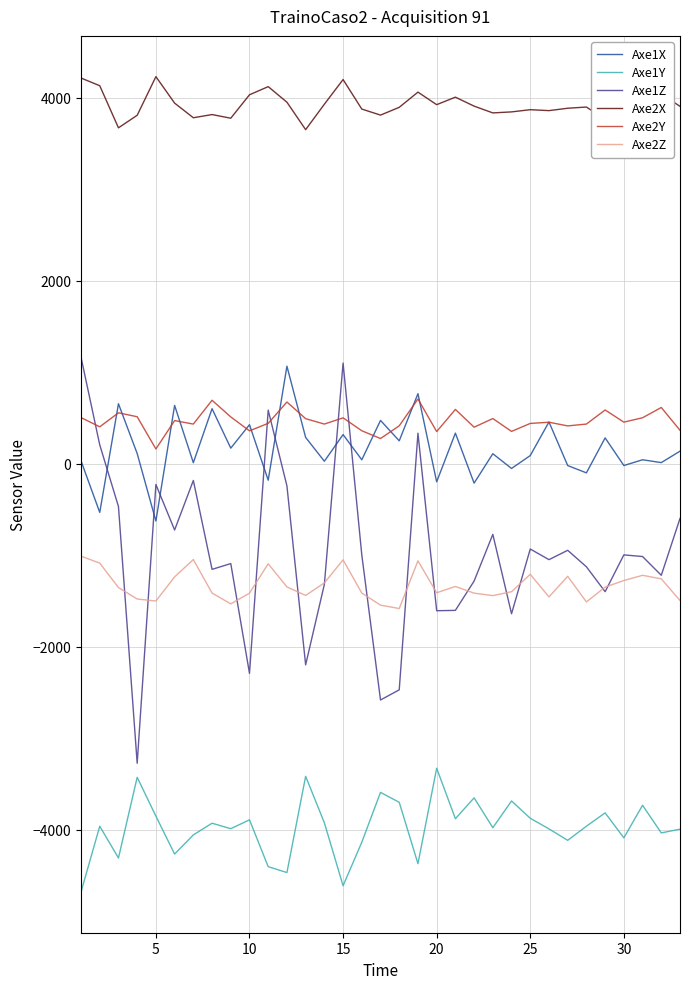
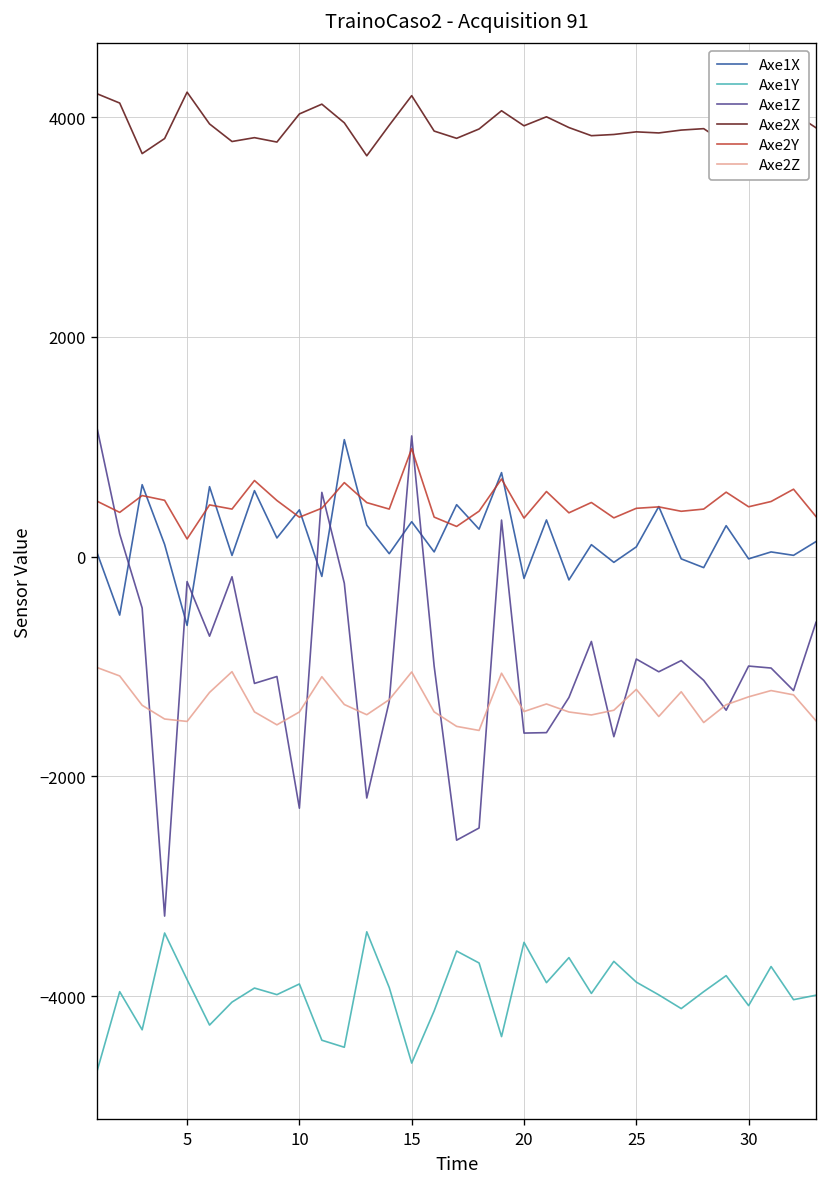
  {
    "Axe1Y": {
      "5": -3800,
      "10": -3900,
      "15": -4600,
-     "20": -3300,
+     "20": -3500,
      "25": -3900,
      "30": -4100
    },
    "Axe2X": {
      "5": 4200,
      "10": 4000,
      "15": 4200,
      "20": 3900,
      "25": 3900
    },
    "Axe2Y": {
      "5": 200,
      "10": 400,
-     "15": 500,
+     "15": 1000,
      "20": 400,
      "25": 400,
      "30": 500
    },
    "Axe2Z": {
      "5": -1500,
      "10": -1400,
      "15": -1100,
      "20": -1400,
      "25": -1200,
      "30": -1300
    }
  }
